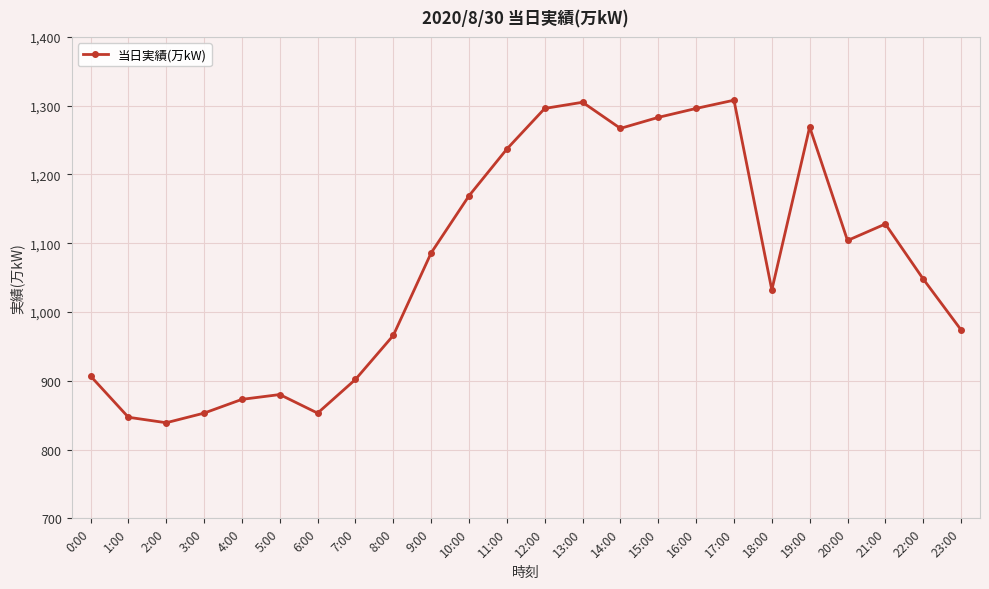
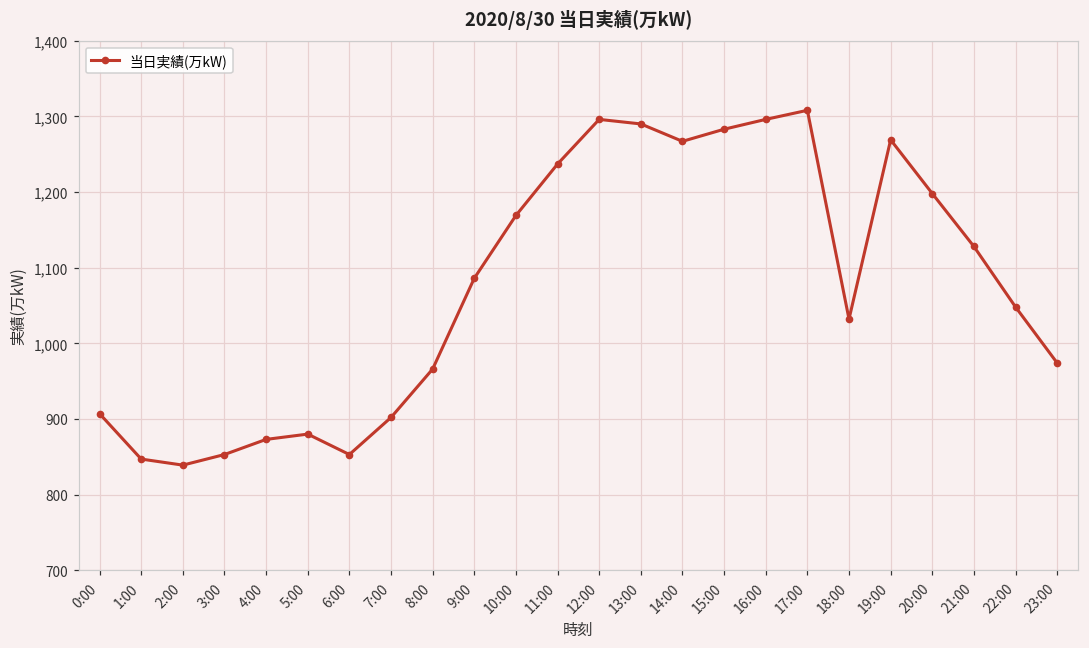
  {
    "0:00": "910",
    "1:00": "850",
    "2:00": "840",
    "3:00": "850",
    "4:00": "870",
    "5:00": "880",
    "6:00": "850",
    "7:00": "900",
    "8:00": "970",
    "9:00": "1,090",
    "10:00": "1,170",
    "11:00": "1,240",
    "12:00": "1,300",
-   "13:00": "1,310",
+   "13:00": "1,290",
    "14:00": "1,270",
    "15:00": "1,280",
    "16:00": "1,300",
    "17:00": "1,310",
    "18:00": "1,030",
    "19:00": "1,270",
-   "20:00": "1,100",
+   "20:00": "1,200",
    "21:00": "1,130",
    "22:00": "1,050",
    "23:00": "970"
  }
